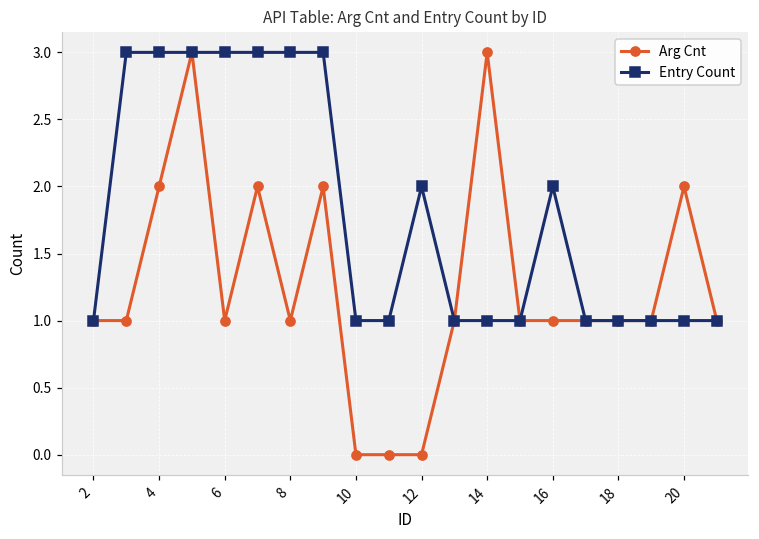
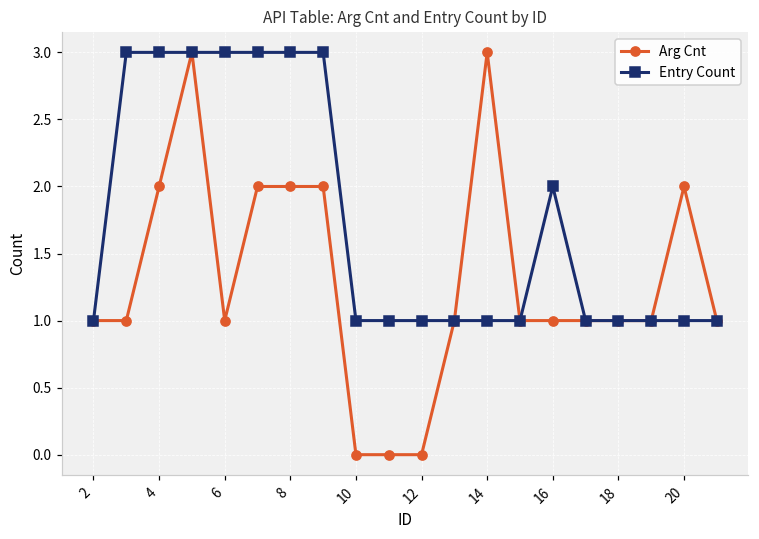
  {
    "Arg Cnt": {
      "4": 2,
      "6": 1,
-     "8": 1,
+     "8": 2,
      "10": 0,
      "12": 0,
      "14": 3,
      "16": 1,
      "20": 2
    },
    "Entry Count": {
      "4": 3,
      "6": 3,
      "8": 3,
      "10": 1,
-     "12": 2,
+     "12": 1,
      "14": 1,
      "16": 2,
      "20": 1
    }
  }
